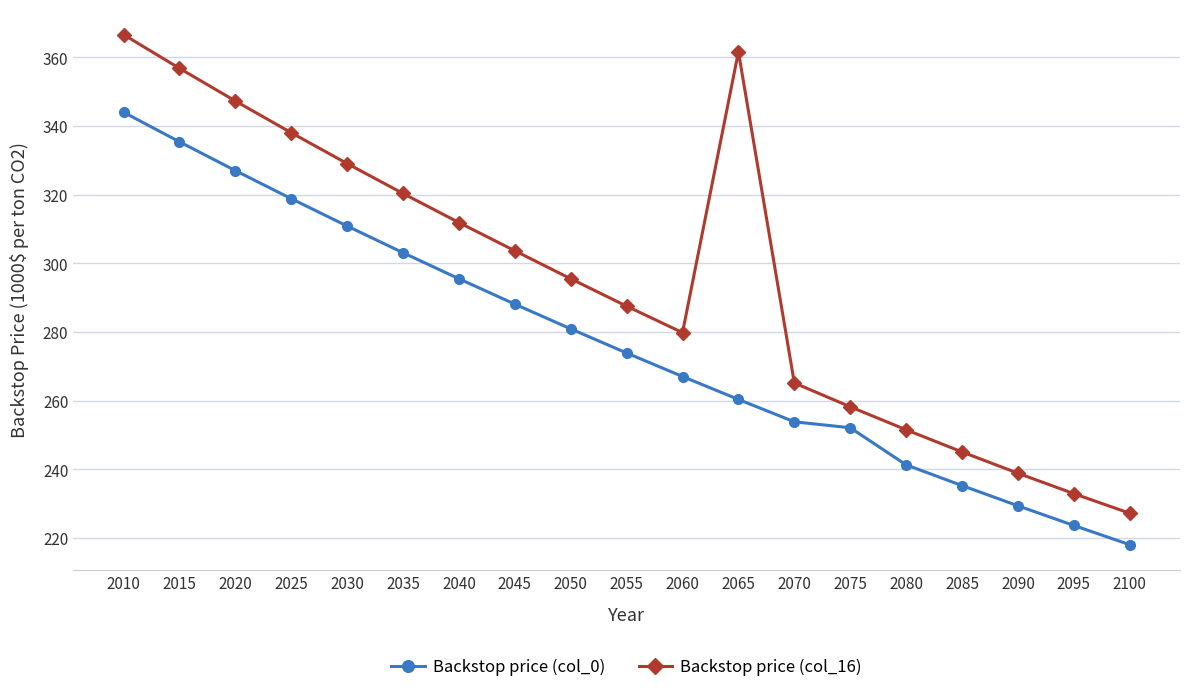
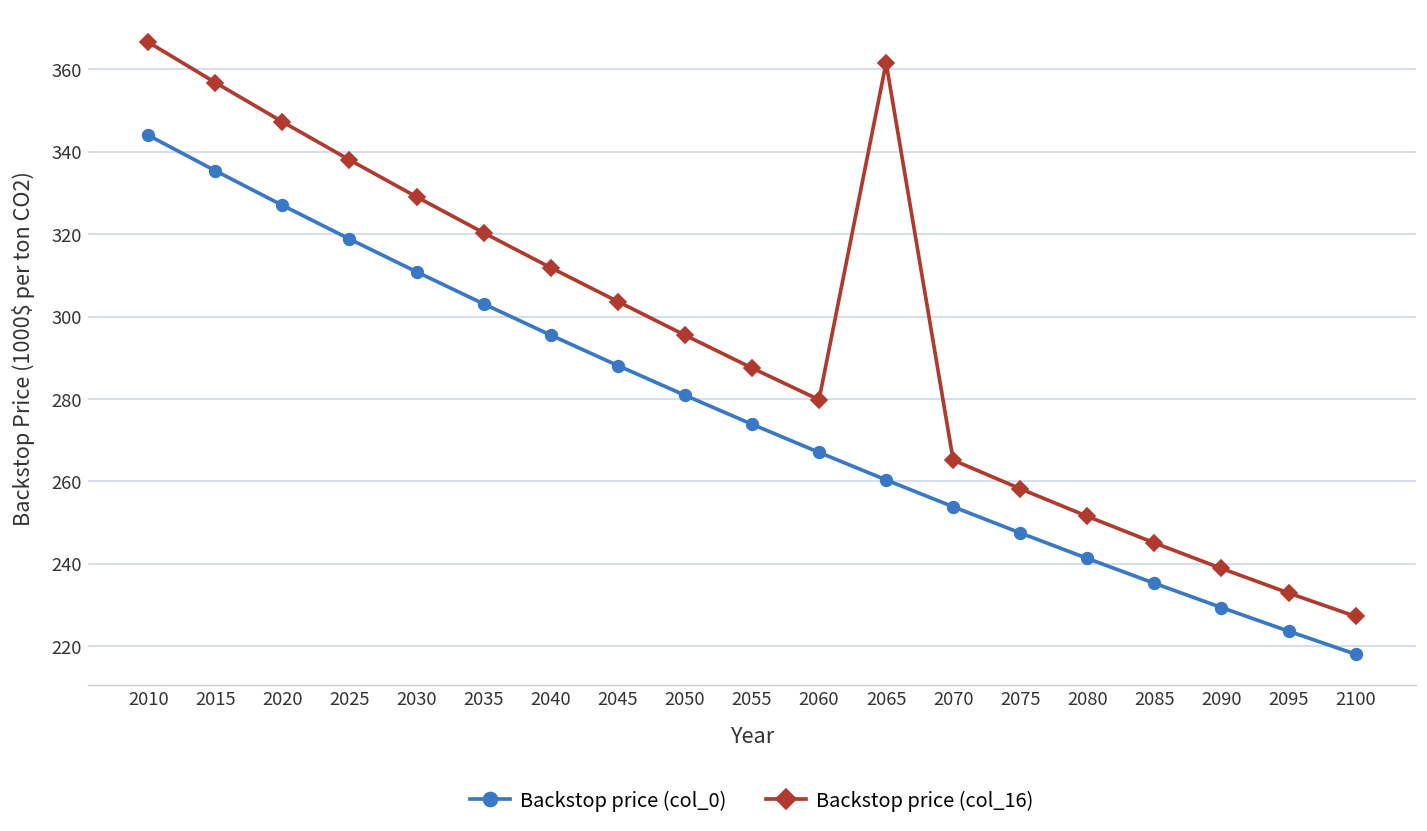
  {
    "Backstop price (col_0)": {
      "2010": 344,
      "2015": 335,
      "2020": 327,
      "2025": 319,
      "2030": 311,
      "2035": 303,
      "2040": 296,
      "2045": 288,
      "2050": 281,
      "2055": 274,
      "2060": 267,
      "2065": 260,
      "2070": 254,
-     "2075": 252,
+     "2075": 248,
      "2080": 241,
      "2085": 235,
      "2090": 229,
      "2095": 224,
      "2100": 218
    },
    "Backstop price (col_16)": {
      "2010": 367,
      "2015": 357,
      "2020": 347,
      "2025": 338,
      "2030": 329,
      "2035": 320,
      "2040": 312,
      "2045": 304,
      "2050": 296,
      "2055": 288,
      "2060": 280,
      "2065": 362,
      "2070": 265,
      "2075": 258,
      "2080": 252,
      "2085": 245,
      "2090": 239,
      "2095": 233,
      "2100": 227
    }
  }
